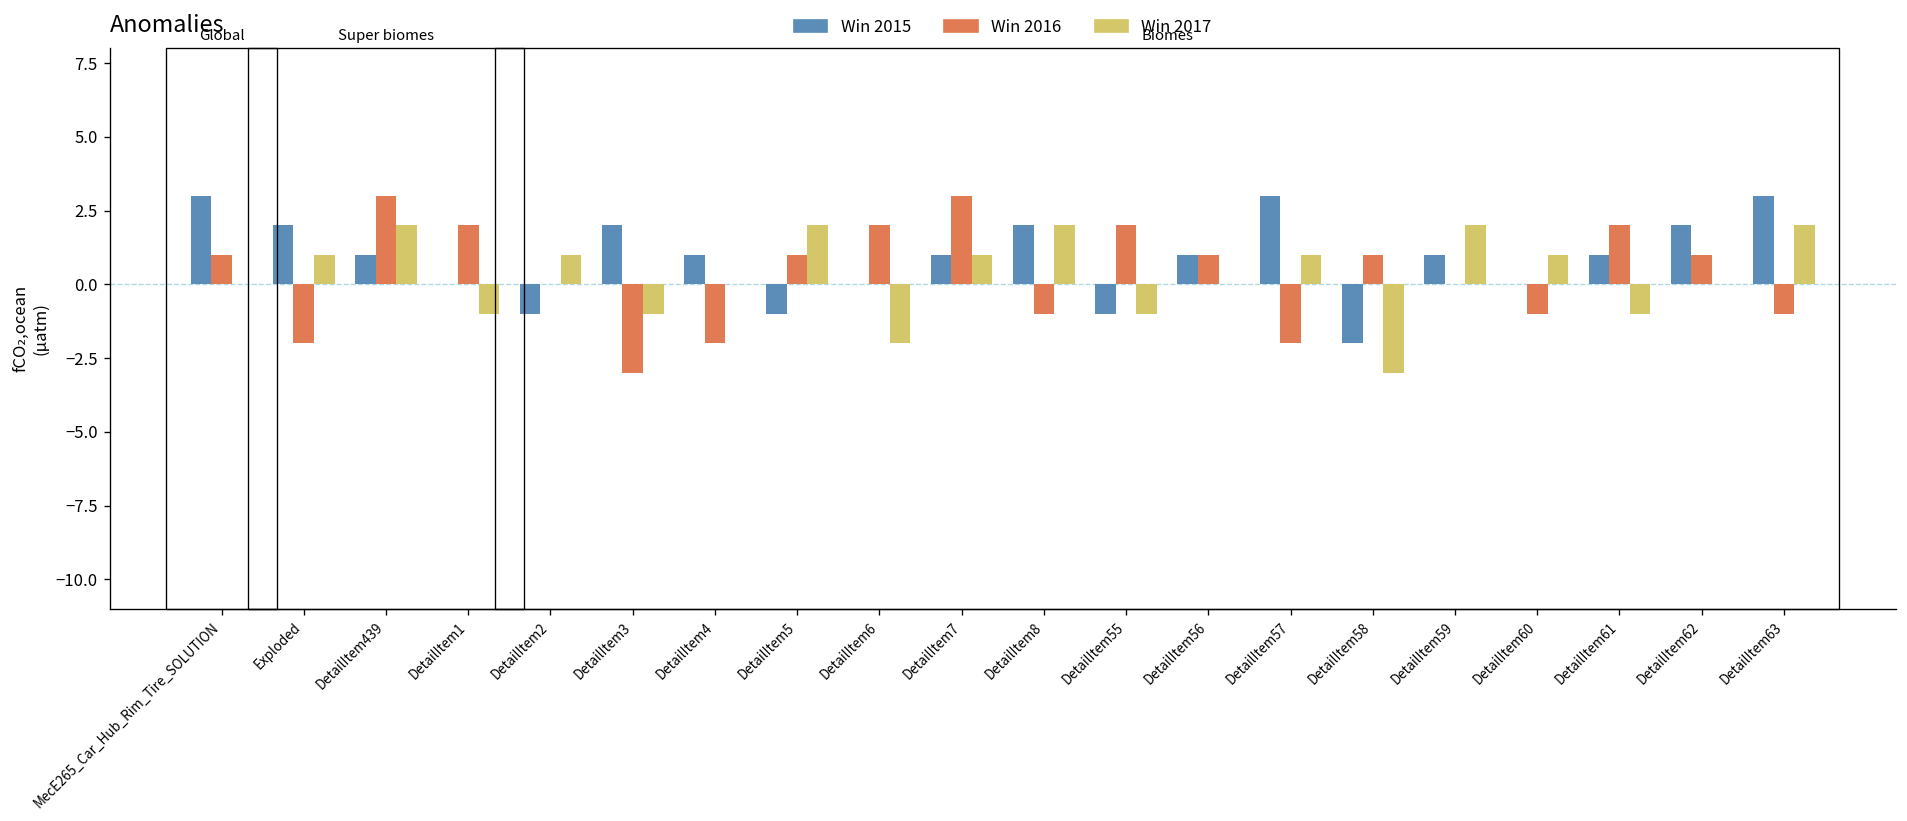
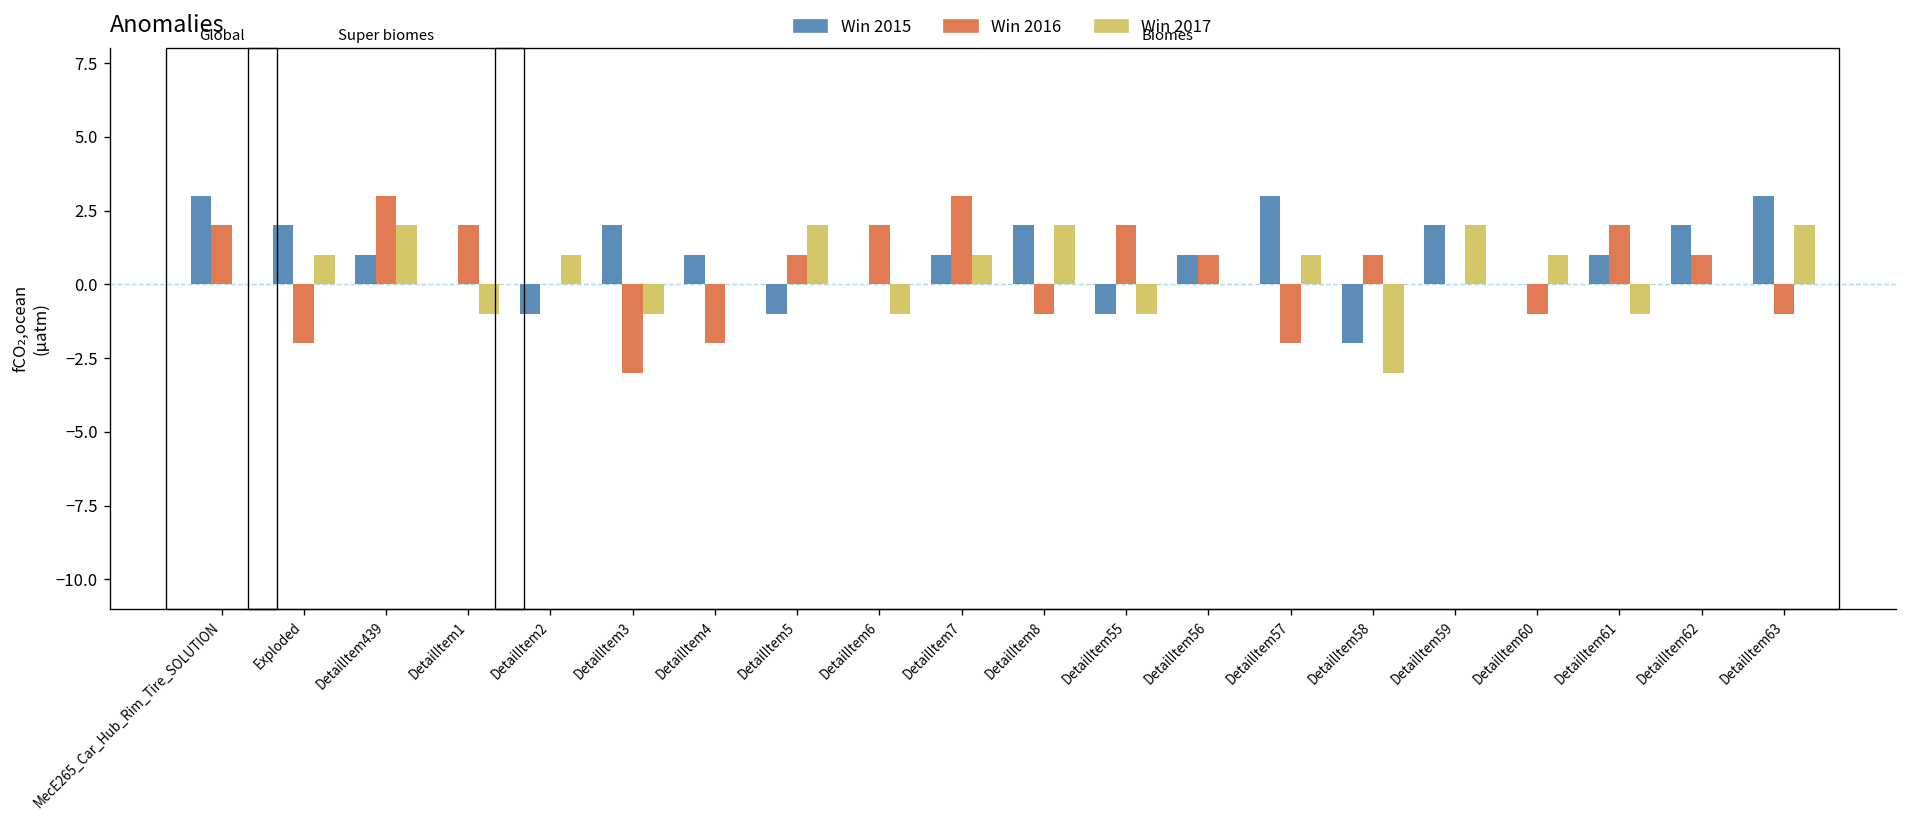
  {
    "Win 2015": {
      "MecE265_Car_Hub_Rim_Tire_SOLUTION": 3,
      "Exploded": 2,
      "DetailItem439": 1,
      "DetailItem1": 0,
      "DetailItem2": -1,
      "DetailItem3": 2,
      "DetailItem4": 1,
      "DetailItem5": -1,
      "DetailItem6": 0,
      "DetailItem7": 1,
      "DetailItem8": 2,
      "DetailItem55": -1,
      "DetailItem56": 1,
      "DetailItem57": 3,
      "DetailItem58": -2,
-     "DetailItem59": 1,
+     "DetailItem59": 2,
      "DetailItem60": 0,
      "DetailItem61": 1,
      "DetailItem62": 2,
      "DetailItem63": 3
    },
    "Win 2016": {
-     "MecE265_Car_Hub_Rim_Tire_SOLUTION": 1,
+     "MecE265_Car_Hub_Rim_Tire_SOLUTION": 2,
      "Exploded": -2,
      "DetailItem439": 3,
      "DetailItem1": 2,
      "DetailItem2": 0,
      "DetailItem3": -3,
      "DetailItem4": -2,
      "DetailItem5": 1,
      "DetailItem6": 2,
      "DetailItem7": 3,
      "DetailItem8": -1,
      "DetailItem55": 2,
      "DetailItem56": 1,
      "DetailItem57": -2,
      "DetailItem58": 1,
      "DetailItem59": 0,
      "DetailItem60": -1,
      "DetailItem61": 2,
      "DetailItem62": 1,
      "DetailItem63": -1
    },
    "Win 2017": {
      "MecE265_Car_Hub_Rim_Tire_SOLUTION": 0,
      "Exploded": 1,
      "DetailItem439": 2,
      "DetailItem1": -1,
      "DetailItem2": 1,
      "DetailItem3": -1,
      "DetailItem4": 0,
      "DetailItem5": 2,
-     "DetailItem6": -2,
+     "DetailItem6": -1,
      "DetailItem7": 1,
      "DetailItem8": 2,
      "DetailItem55": -1,
      "DetailItem56": 0,
      "DetailItem57": 1,
      "DetailItem58": -3,
      "DetailItem59": 2,
      "DetailItem60": 1,
      "DetailItem61": -1,
      "DetailItem62": 0,
      "DetailItem63": 2
    }
  }
